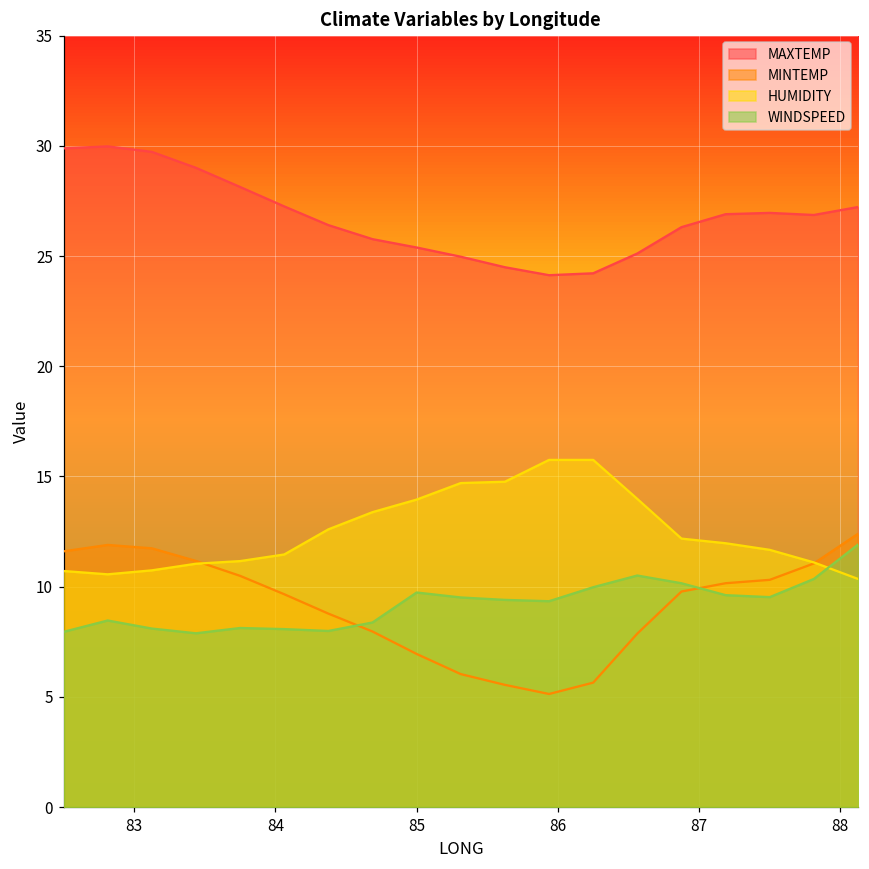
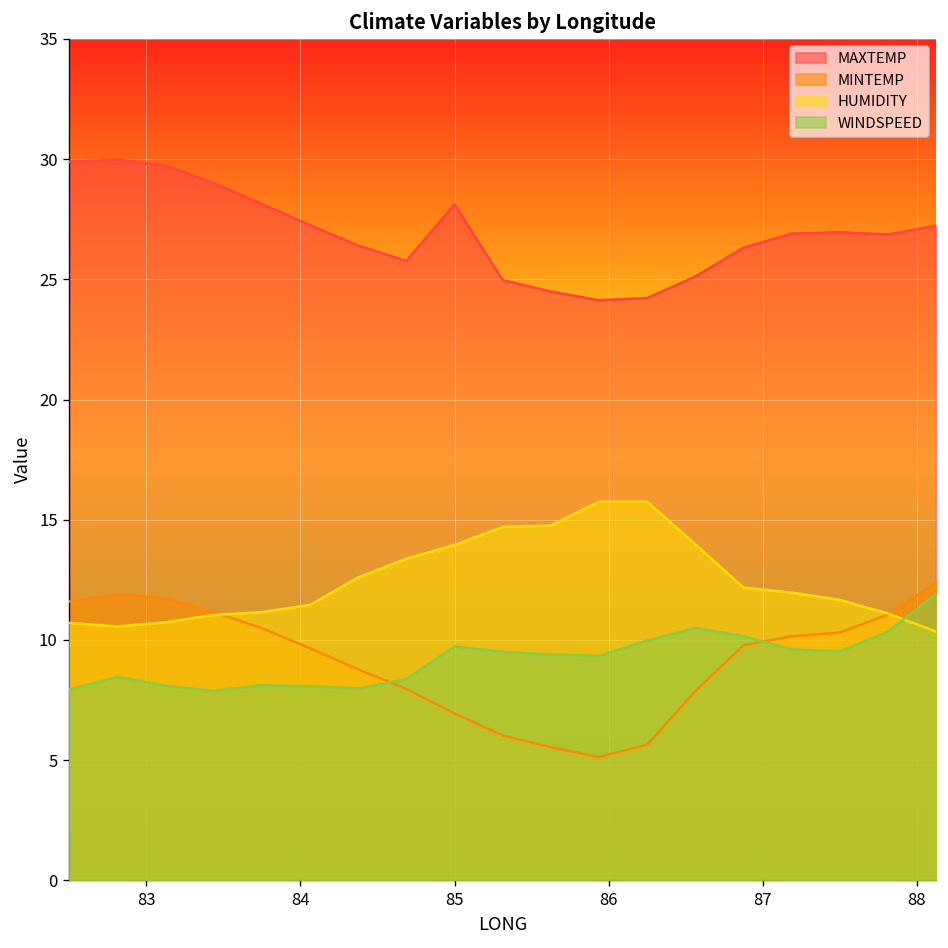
  {
    "MAXTEMP": {
-     "85": 25.4
+     "85": 28.1
    },
    "MINTEMP": {
      "85": 6.9
    },
    "HUMIDITY": {
      "85": 14.0
    },
    "WINDSPEED": {
      "85": 9.7
    }
  }
